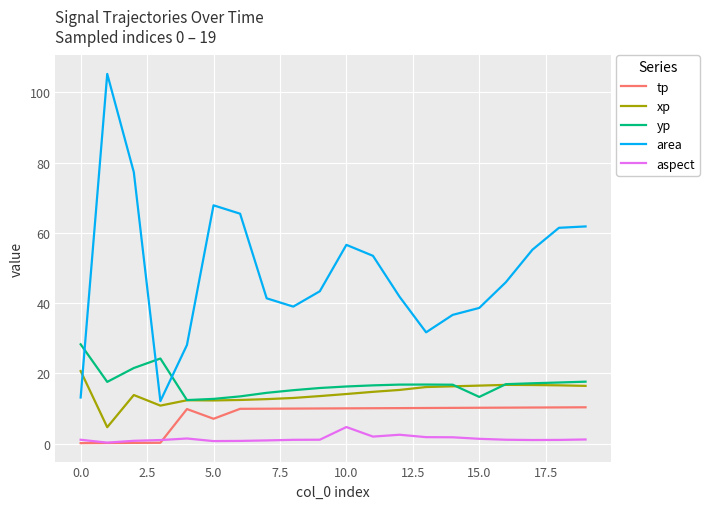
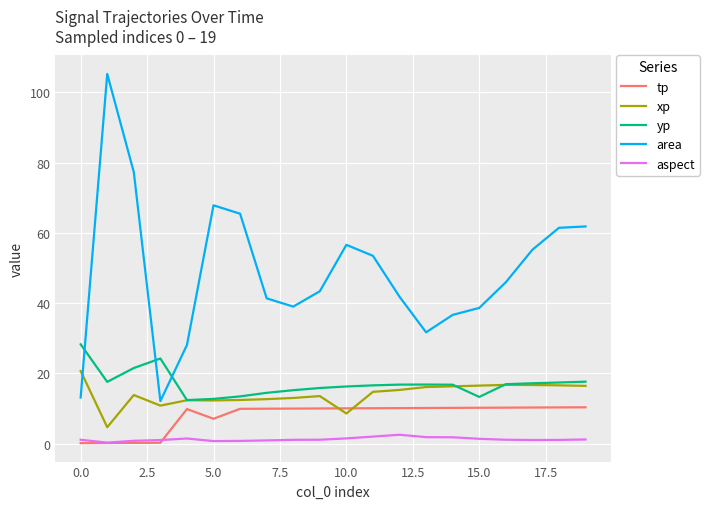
  {
    "tp": {
      "0.0": 0,
      "5.0": 7,
      "10.0": 10,
      "15.0": 10
    },
    "xp": {
      "0.0": 21,
-     "10.0": 14,
+     "10.0": 9,
      "15.0": 17
    },
    "yp": {
      "0.0": 28,
      "10.0": 16,
      "15.0": 13
    },
    "area": {
      "0.0": 13,
      "5.0": 68,
      "10.0": 57,
      "15.0": 39
    },
    "aspect": {
      "0.0": 1,
      "5.0": 1,
-     "10.0": 5,
+     "10.0": 2,
      "15.0": 1
    }
  }
